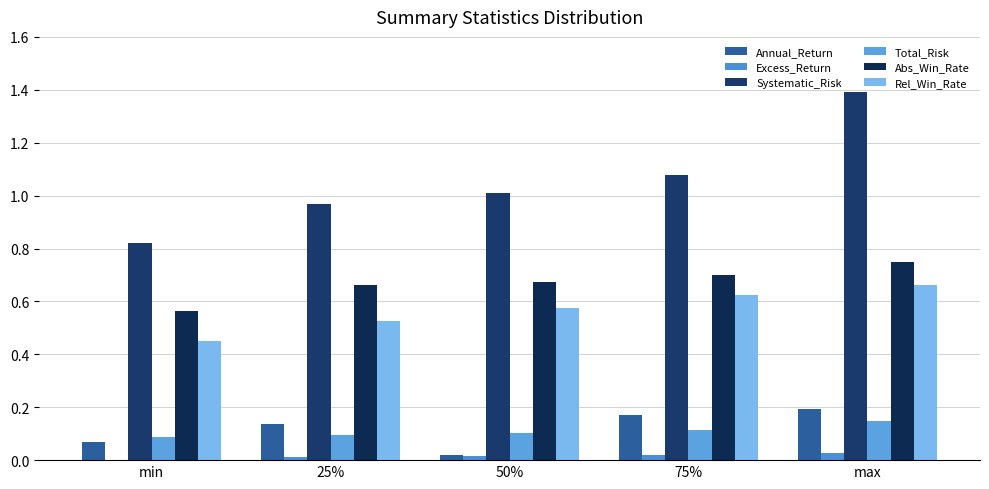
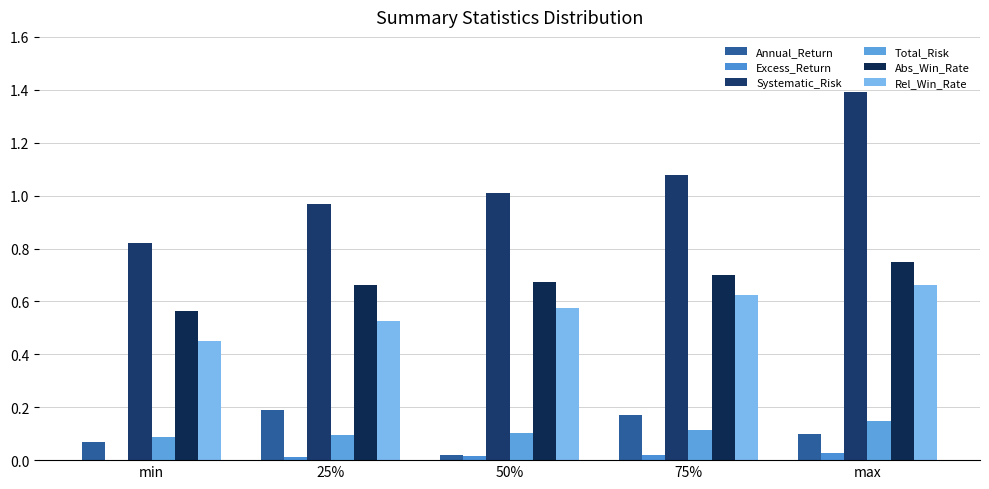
  {
    "Annual_Return": {
      "min": 0.07,
-     "25%": 0.14,
+     "25%": 0.19,
      "50%": 0.02,
      "75%": 0.17,
-     "max": 0.20
+     "max": 0.10
    }
  }
